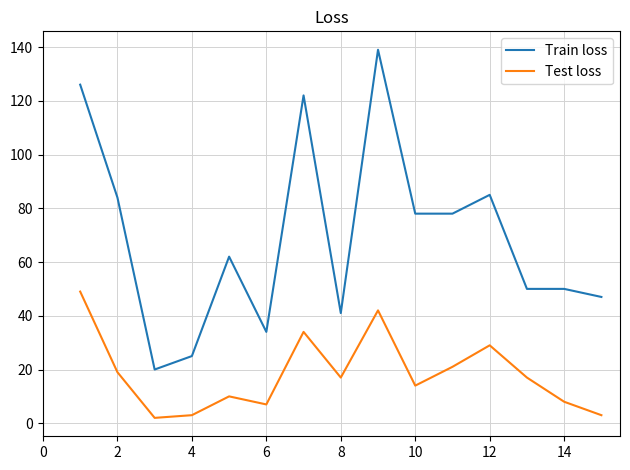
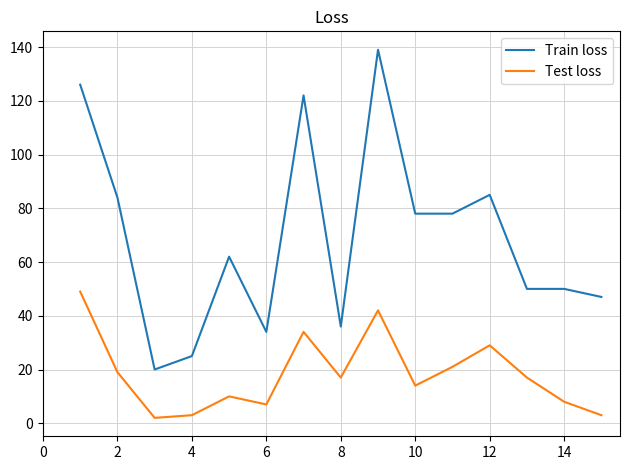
  {
    "Train loss": {
      "2": 84,
      "4": 25,
      "6": 34,
-     "8": 41,
+     "8": 36,
      "10": 78,
      "12": 85,
      "14": 50
    },
    "Test loss": {
      "2": 19,
      "4": 3,
      "6": 7,
      "8": 17,
      "10": 14,
      "12": 29,
      "14": 8
    }
  }
